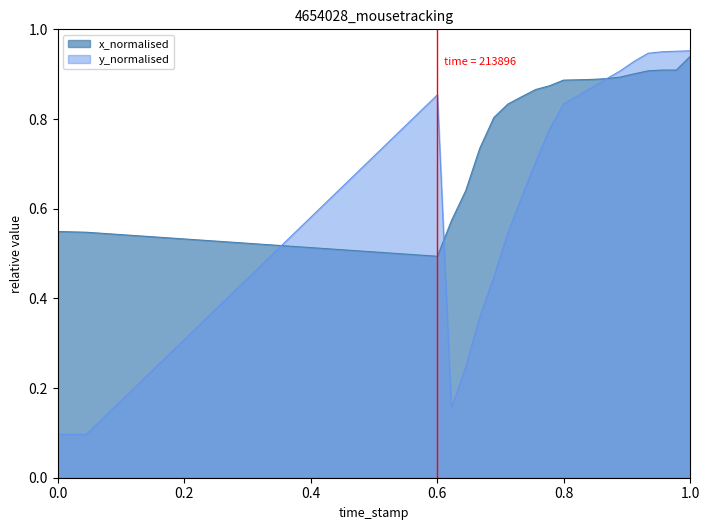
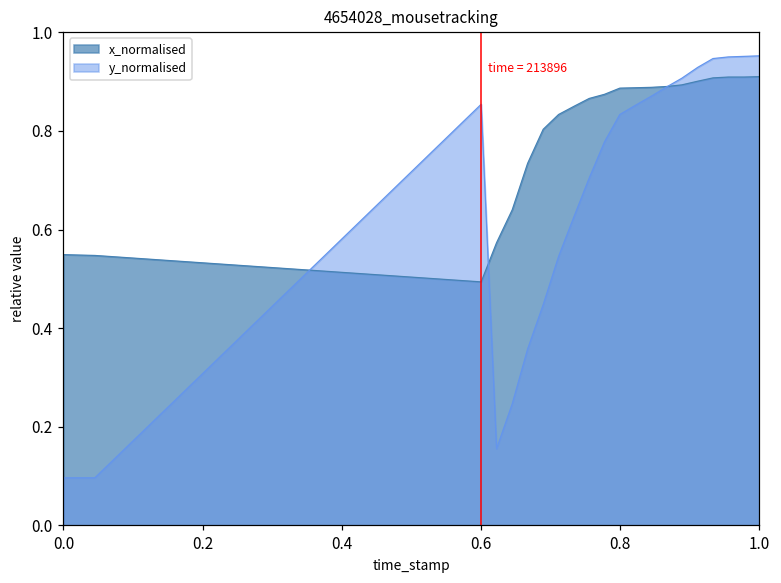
  {
    "x_normalised": {
      "0.0": 0.55,
      "0.6": 0.49,
-     "1.0": 0.94
+     "1.0": 0.91
    },
    "y_normalised": {
      "0.0": 0.10,
      "0.6": 0.85,
      "1.0": 0.95
    }
  }
